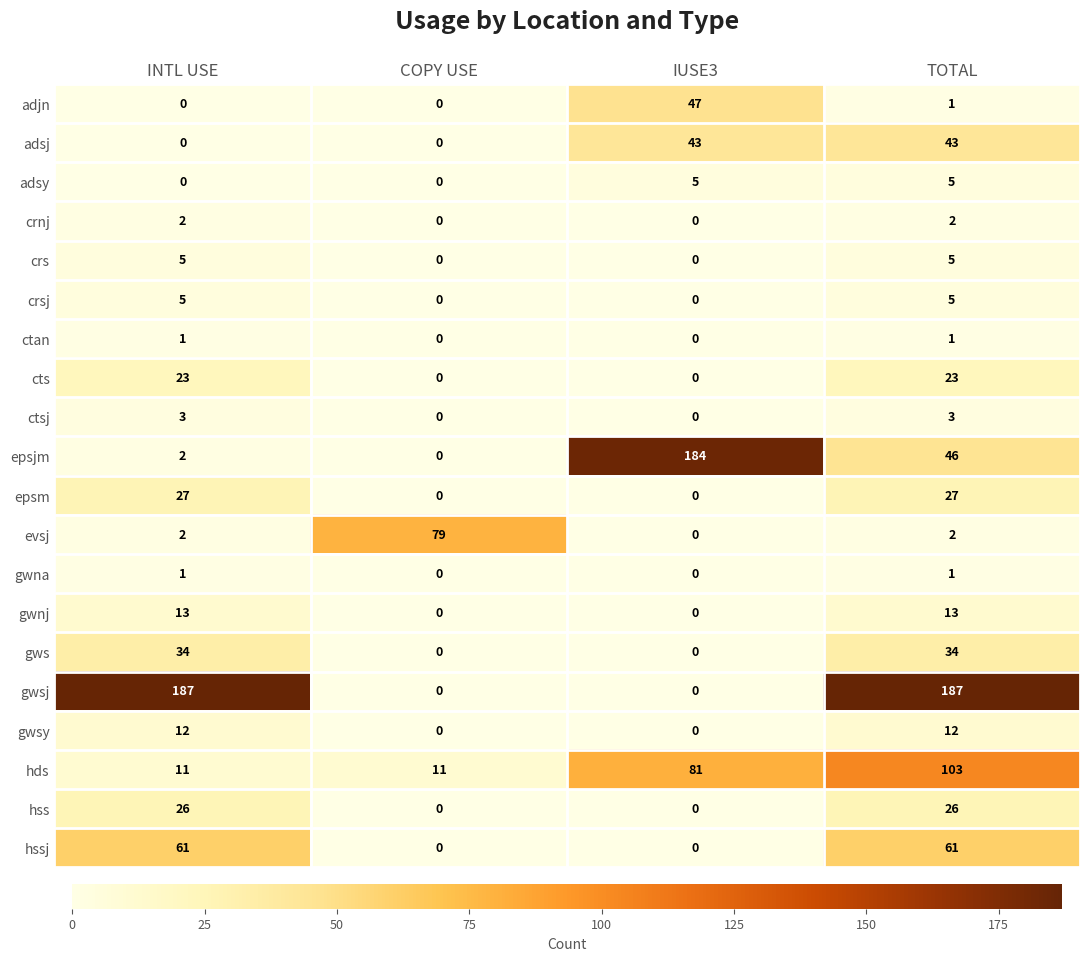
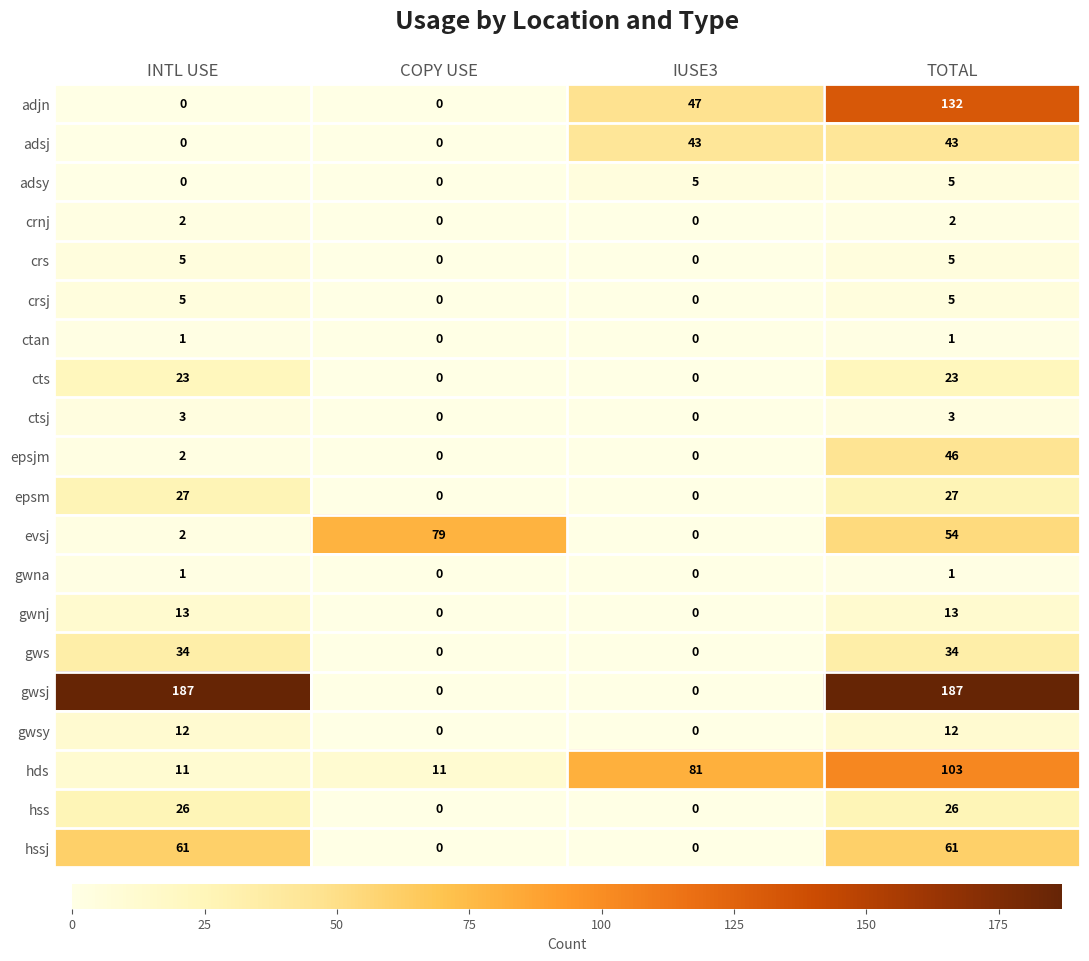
  {
    "adjn": {
      "INTL USE": 0,
      "COPY USE": 0,
      "IUSE3": 47,
-     "TOTAL": 1
+     "TOTAL": 132
    },
    "adsj": {
      "INTL USE": 0,
      "COPY USE": 0,
      "IUSE3": 43,
      "TOTAL": 43
    },
    "adsy": {
      "INTL USE": 0,
      "COPY USE": 0,
      "IUSE3": 5,
      "TOTAL": 5
    },
    "crnj": {
      "INTL USE": 2,
      "COPY USE": 0,
      "IUSE3": 0,
      "TOTAL": 2
    },
    "crs": {
      "INTL USE": 5,
      "COPY USE": 0,
      "IUSE3": 0,
      "TOTAL": 5
    },
    "crsj": {
      "INTL USE": 5,
      "COPY USE": 0,
      "IUSE3": 0,
      "TOTAL": 5
    },
    "ctan": {
      "INTL USE": 1,
      "COPY USE": 0,
      "IUSE3": 0,
      "TOTAL": 1
    },
    "cts": {
      "INTL USE": 23,
      "COPY USE": 0,
      "IUSE3": 0,
      "TOTAL": 23
    },
    "ctsj": {
      "INTL USE": 3,
      "COPY USE": 0,
      "IUSE3": 0,
      "TOTAL": 3
    },
    "epsjm": {
      "INTL USE": 2,
      "COPY USE": 0,
-     "IUSE3": 184,
+     "IUSE3": 0,
      "TOTAL": 46
    },
    "epsm": {
      "INTL USE": 27,
      "COPY USE": 0,
      "IUSE3": 0,
      "TOTAL": 27
    },
    "evsj": {
      "INTL USE": 2,
      "COPY USE": 79,
      "IUSE3": 0,
-     "TOTAL": 2
+     "TOTAL": 54
    },
    "gwna": {
      "INTL USE": 1,
      "COPY USE": 0,
      "IUSE3": 0,
      "TOTAL": 1
    },
    "gwnj": {
      "INTL USE": 13,
      "COPY USE": 0,
      "IUSE3": 0,
      "TOTAL": 13
    },
    "gws": {
      "INTL USE": 34,
      "COPY USE": 0,
      "IUSE3": 0,
      "TOTAL": 34
    },
    "gwsj": {
      "INTL USE": 187,
      "COPY USE": 0,
      "IUSE3": 0,
      "TOTAL": 187
    },
    "gwsy": {
      "INTL USE": 12,
      "COPY USE": 0,
      "IUSE3": 0,
      "TOTAL": 12
    },
    "hds": {
      "INTL USE": 11,
      "COPY USE": 11,
      "IUSE3": 81,
      "TOTAL": 103
    },
    "hss": {
      "INTL USE": 26,
      "COPY USE": 0,
      "IUSE3": 0,
      "TOTAL": 26
    },
    "hssj": {
      "INTL USE": 61,
      "COPY USE": 0,
      "IUSE3": 0,
      "TOTAL": 61
    }
  }
